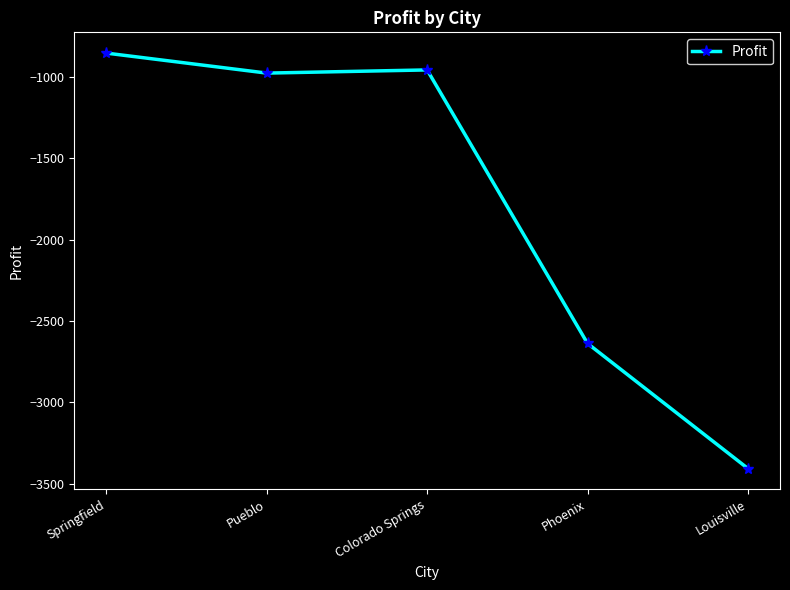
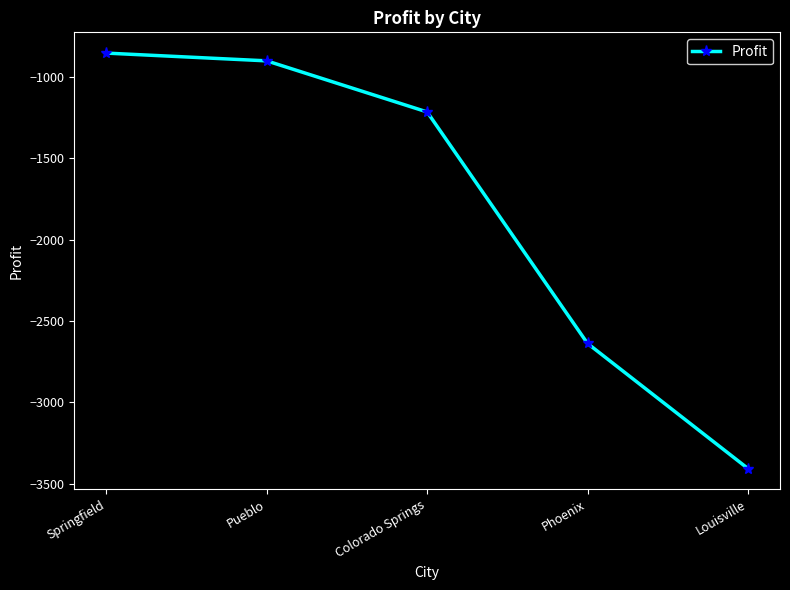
  {
    "Springfield": -850,
-   "Pueblo": -980,
-   "Colorado Springs": -960,
+   "Pueblo": -900,
+   "Colorado Springs": -1210,
    "Phoenix": -2640,
    "Louisville": -3410
  }
